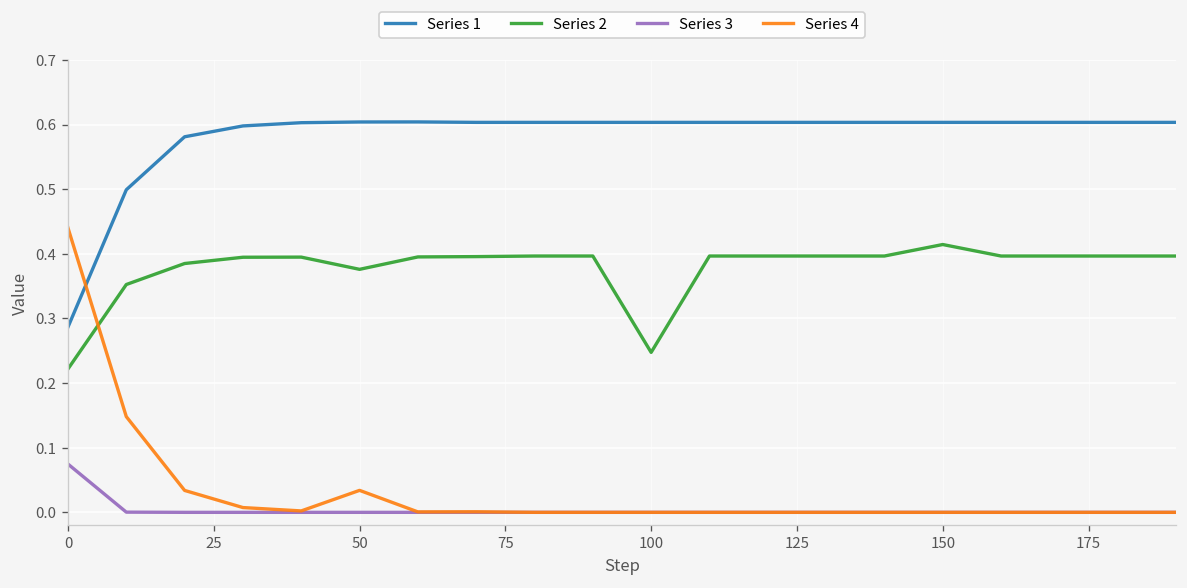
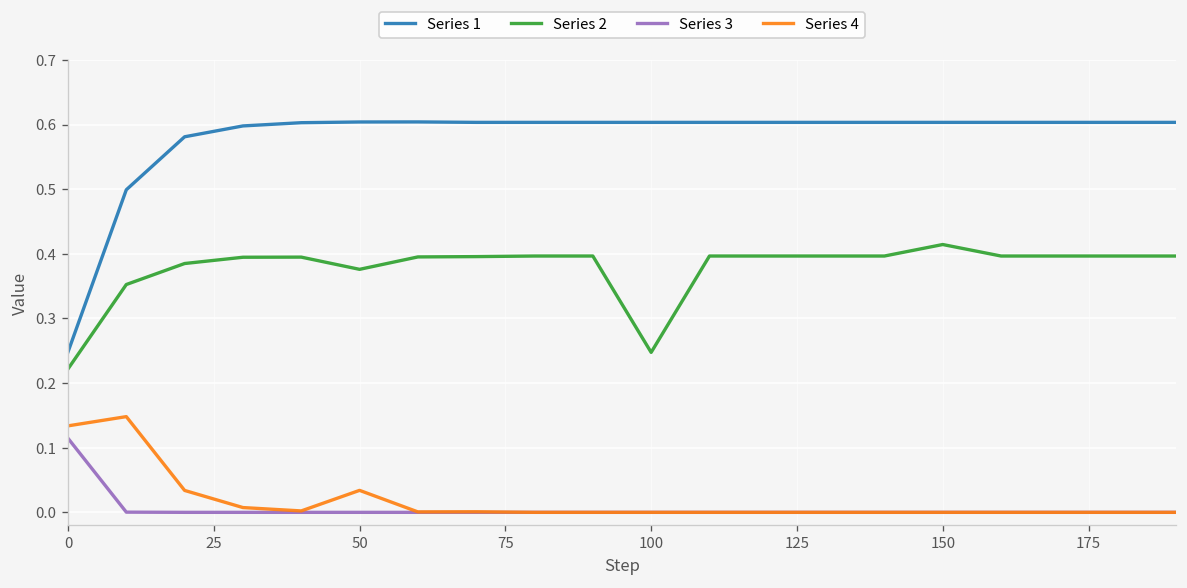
  {
    "Series 1": {
-     "0": 0.29,
+     "0": 0.25,
      "50": 0.60,
      "100": 0.60,
      "150": 0.60
    },
    "Series 2": {
      "0": 0.22,
      "50": 0.38,
      "100": 0.25,
      "150": 0.41
    },
    "Series 3": {
-     "0": 0.07,
+     "0": 0.11,
      "50": 0.00
    },
    "Series 4": {
-     "0": 0.44,
+     "0": 0.13,
      "50": 0.03
    }
  }
